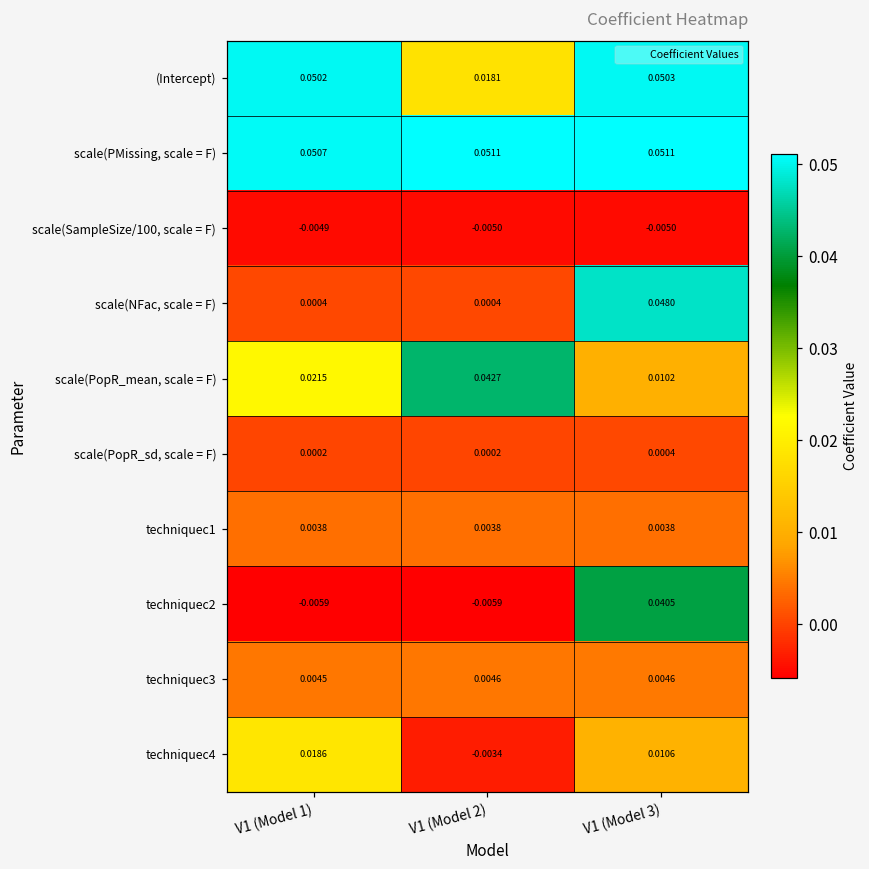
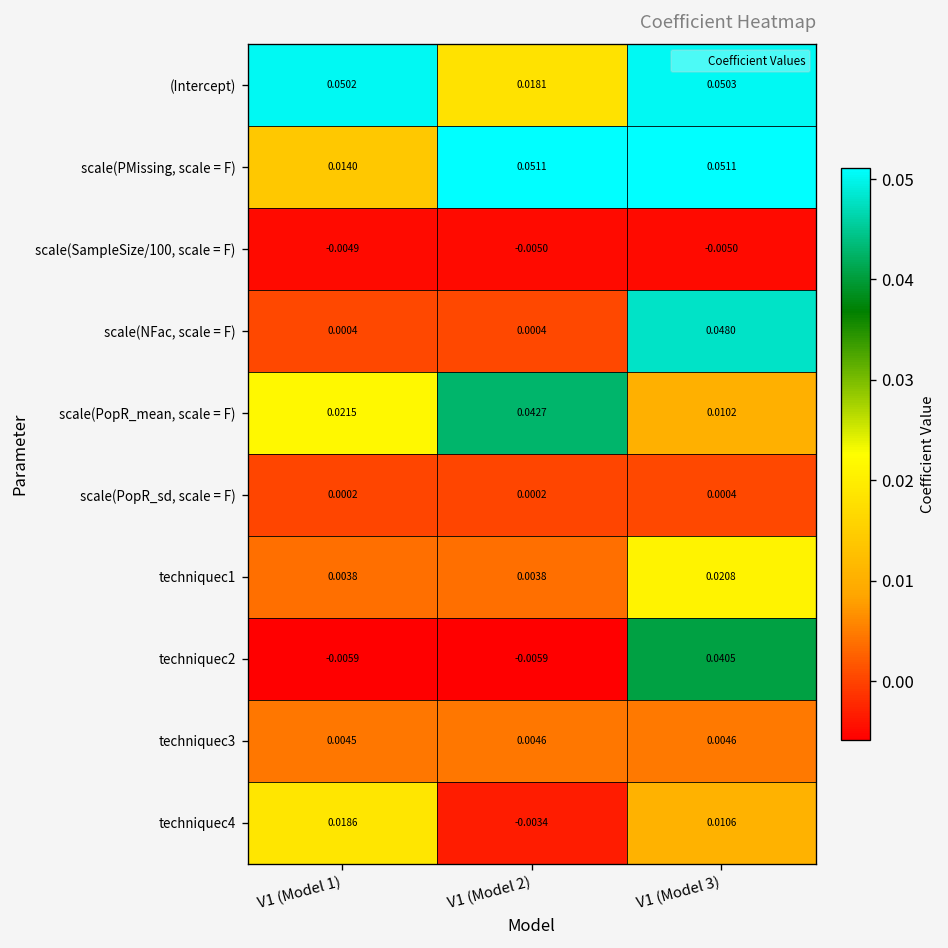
  {
    "(Intercept)": {
      "V1 (Model 1)": 0.0502,
      "V1 (Model 2)": 0.0181,
      "V1 (Model 3)": 0.0503
    },
    "scale(PMissing, scale = F)": {
-     "V1 (Model 1)": 0.0507,
+     "V1 (Model 1)": 0.0140,
      "V1 (Model 2)": 0.0511,
      "V1 (Model 3)": 0.0511
    },
    "scale(SampleSize/100, scale = F)": {
      "V1 (Model 1)": -0.0049,
      "V1 (Model 2)": -0.0050,
      "V1 (Model 3)": -0.0050
    },
    "scale(NFac, scale = F)": {
      "V1 (Model 1)": 0.0004,
      "V1 (Model 2)": 0.0004,
      "V1 (Model 3)": 0.0480
    },
    "scale(PopR_mean, scale = F)": {
      "V1 (Model 1)": 0.0215,
      "V1 (Model 2)": 0.0427,
      "V1 (Model 3)": 0.0102
    },
    "scale(PopR_sd, scale = F)": {
      "V1 (Model 1)": 0.0002,
      "V1 (Model 2)": 0.0002,
      "V1 (Model 3)": 0.0004
    },
    "techniquec1": {
      "V1 (Model 1)": 0.0038,
      "V1 (Model 2)": 0.0038,
-     "V1 (Model 3)": 0.0038
+     "V1 (Model 3)": 0.0208
    },
    "techniquec2": {
      "V1 (Model 1)": -0.0059,
      "V1 (Model 2)": -0.0059,
      "V1 (Model 3)": 0.0405
    },
    "techniquec3": {
      "V1 (Model 1)": 0.0045,
      "V1 (Model 2)": 0.0046,
      "V1 (Model 3)": 0.0046
    },
    "techniquec4": {
      "V1 (Model 1)": 0.0186,
      "V1 (Model 2)": -0.0034,
      "V1 (Model 3)": 0.0106
    }
  }
